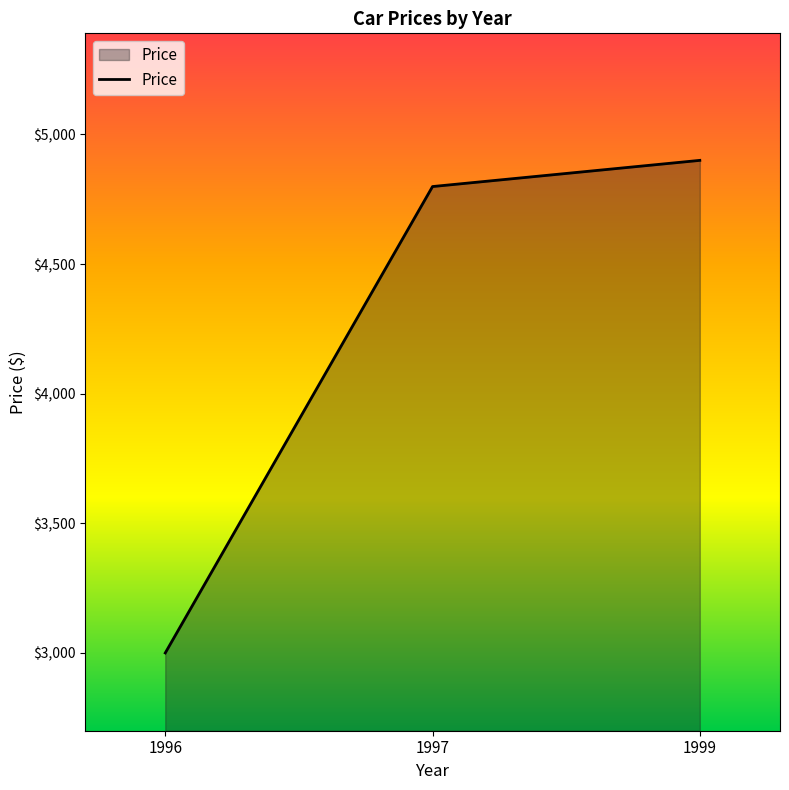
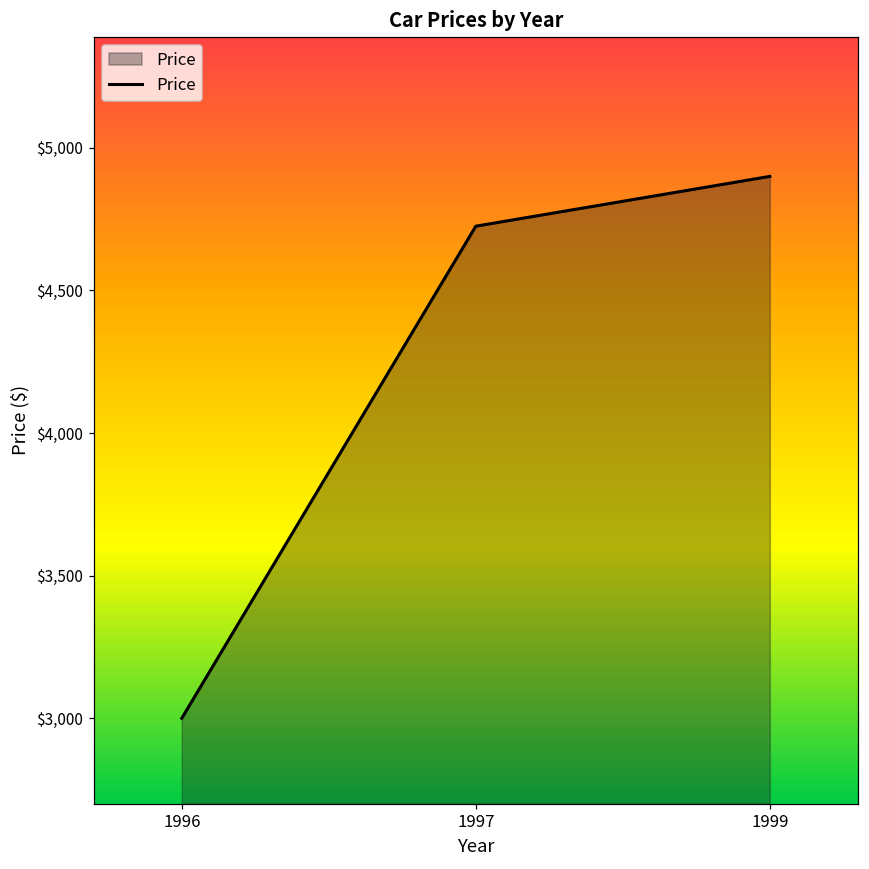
  {
    "1996": "$3,000",
-   "1997": "$4,800",
+   "1997": "$4,730",
    "1999": "$4,900"
  }
